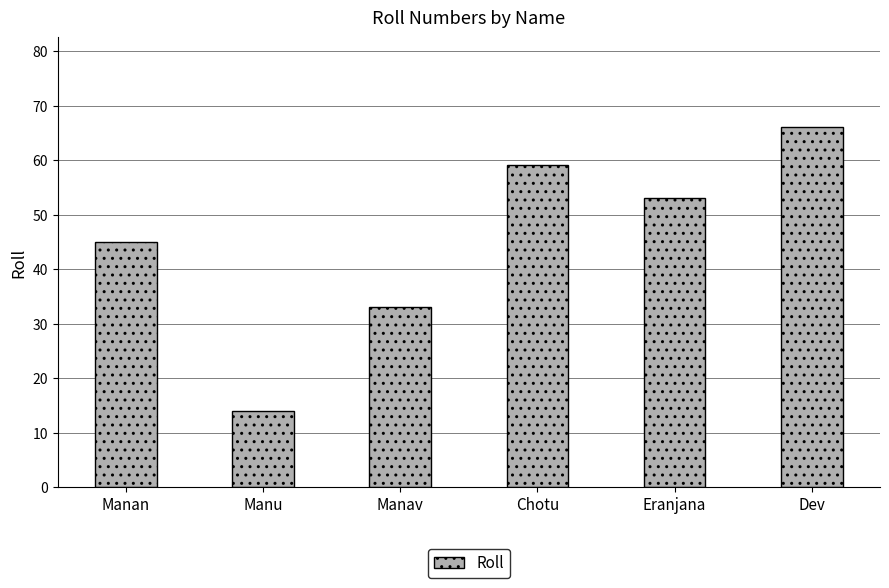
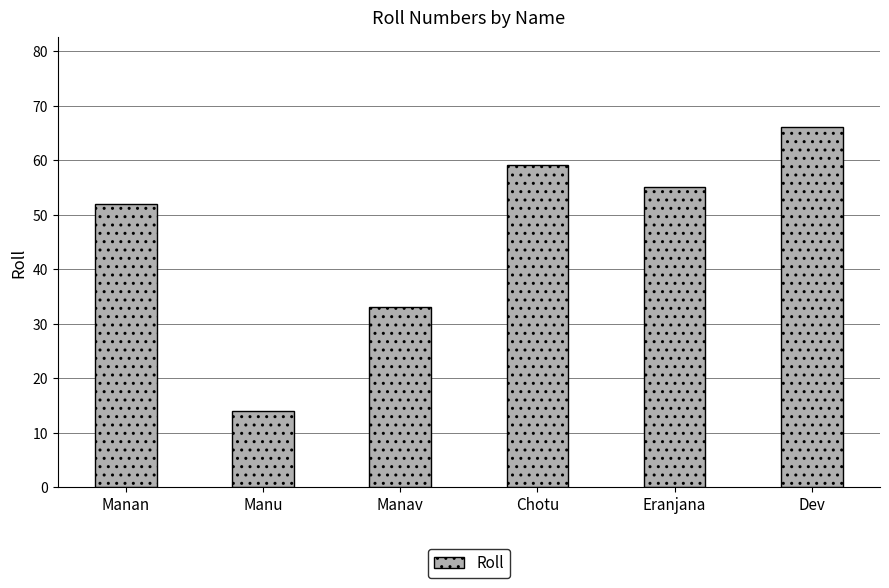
  {
-   "Manan": 45,
+   "Manan": 52,
    "Manu": 14,
    "Manav": 33,
    "Chotu": 59,
-   "Eranjana": 53,
+   "Eranjana": 55,
    "Dev": 66
  }
